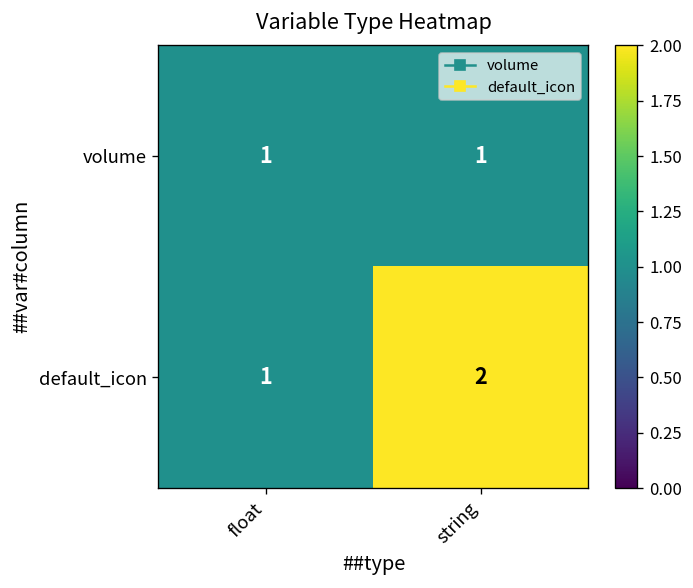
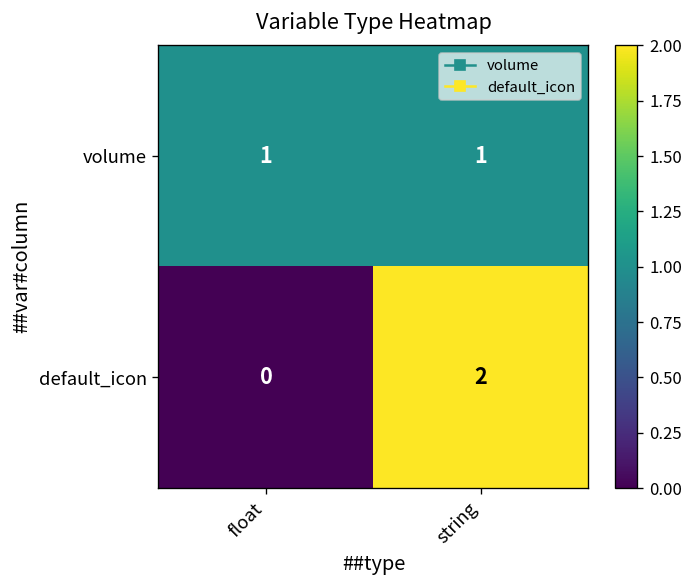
  {
    "volume": {
      "float": 1,
      "string": 1
    },
    "default_icon": {
-     "float": 1,
+     "float": 0,
      "string": 2
    }
  }
